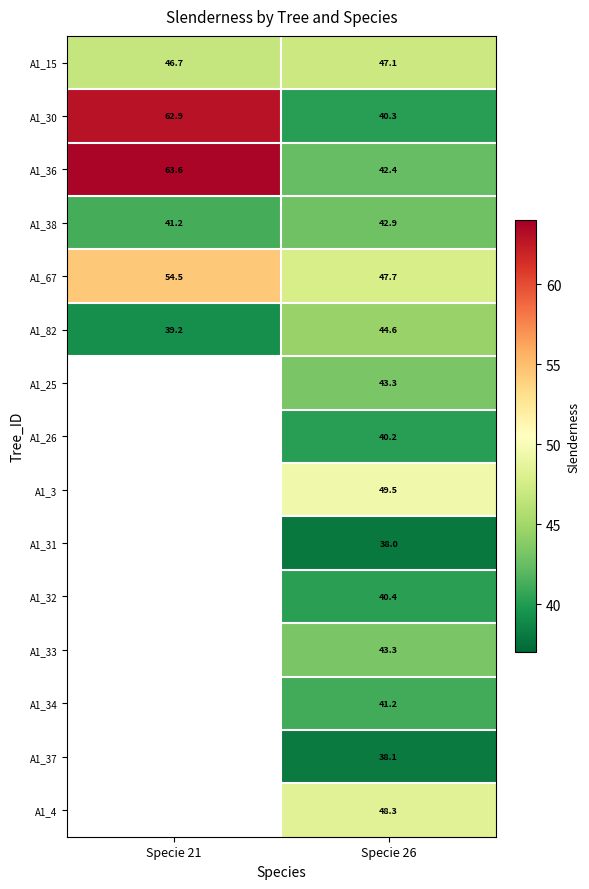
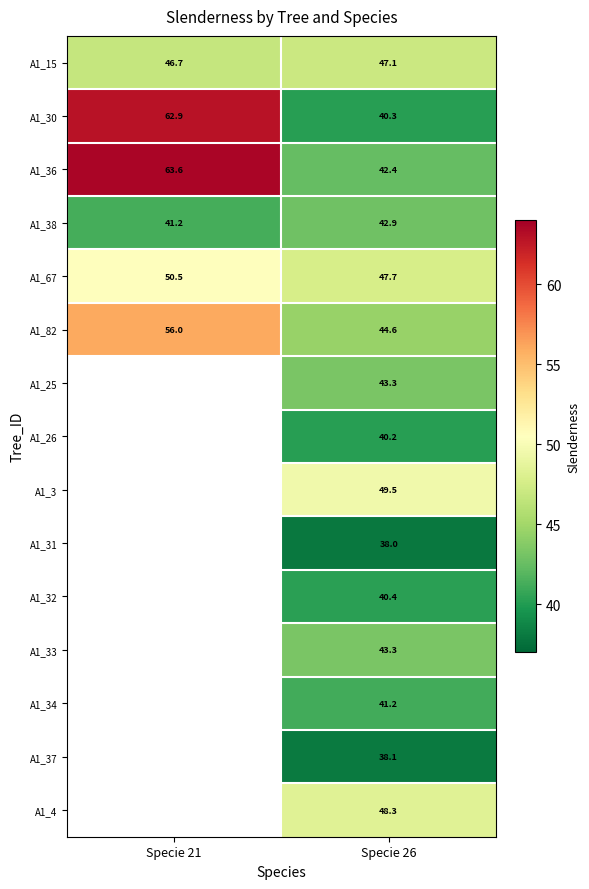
  {
    "A1_15": {
      "Specie 21": 46.7,
      "Specie 26": 47.1
    },
    "A1_30": {
      "Specie 21": 62.9,
      "Specie 26": 40.3
    },
    "A1_36": {
      "Specie 21": 63.6,
      "Specie 26": 42.4
    },
    "A1_38": {
      "Specie 21": 41.2,
      "Specie 26": 42.9
    },
    "A1_67": {
-     "Specie 21": 54.5,
+     "Specie 21": 50.5,
      "Specie 26": 47.7
    },
    "A1_82": {
-     "Specie 21": 39.2,
+     "Specie 21": 56.0,
      "Specie 26": 44.6
    },
    "A1_25": {
      "Specie 26": 43.3
    },
    "A1_26": {
      "Specie 26": 40.2
    },
    "A1_3": {
      "Specie 26": 49.5
    },
    "A1_31": {
      "Specie 26": 38.0
    },
    "A1_32": {
      "Specie 26": 40.4
    },
    "A1_33": {
      "Specie 26": 43.3
    },
    "A1_34": {
      "Specie 26": 41.2
    },
    "A1_37": {
      "Specie 26": 38.1
    },
    "A1_4": {
      "Specie 26": 48.3
    }
  }
